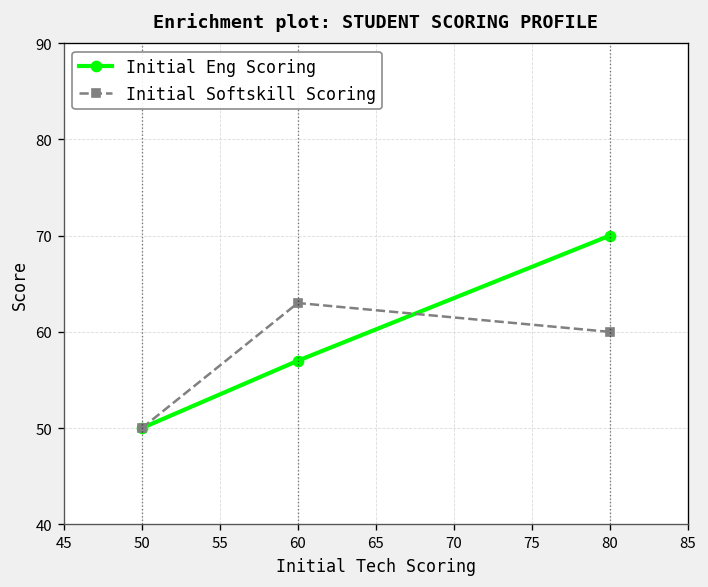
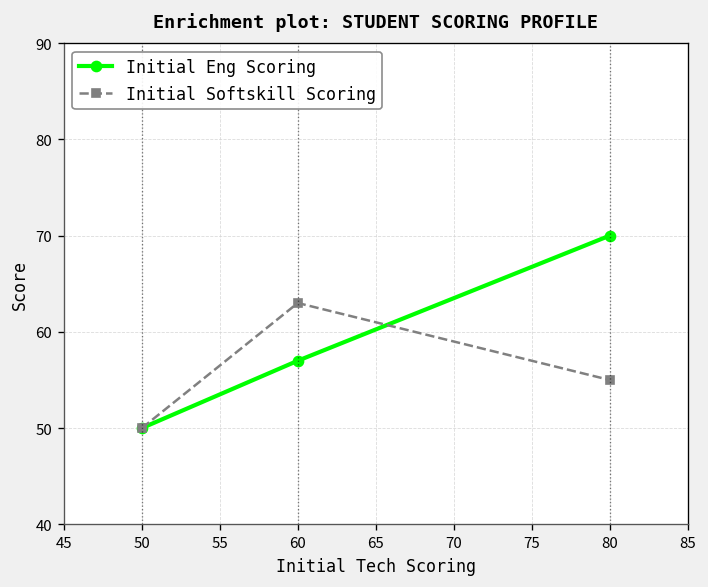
  {
    "Initial Eng Scoring": {
      "60": 57,
      "80": 70
    },
    "Initial Softskill Scoring": {
      "60": 63,
-     "80": 60
+     "80": 55
    }
  }
